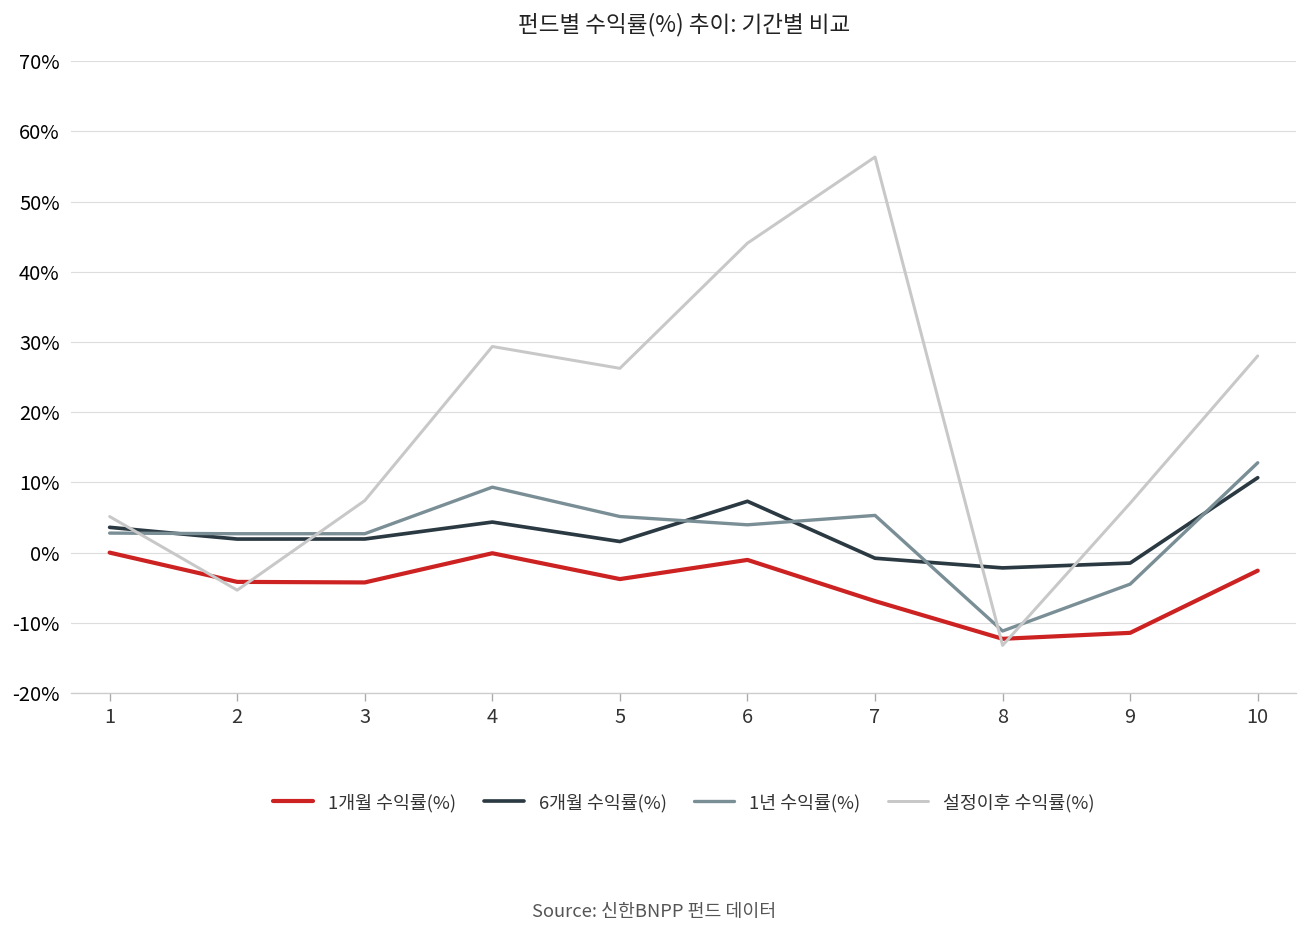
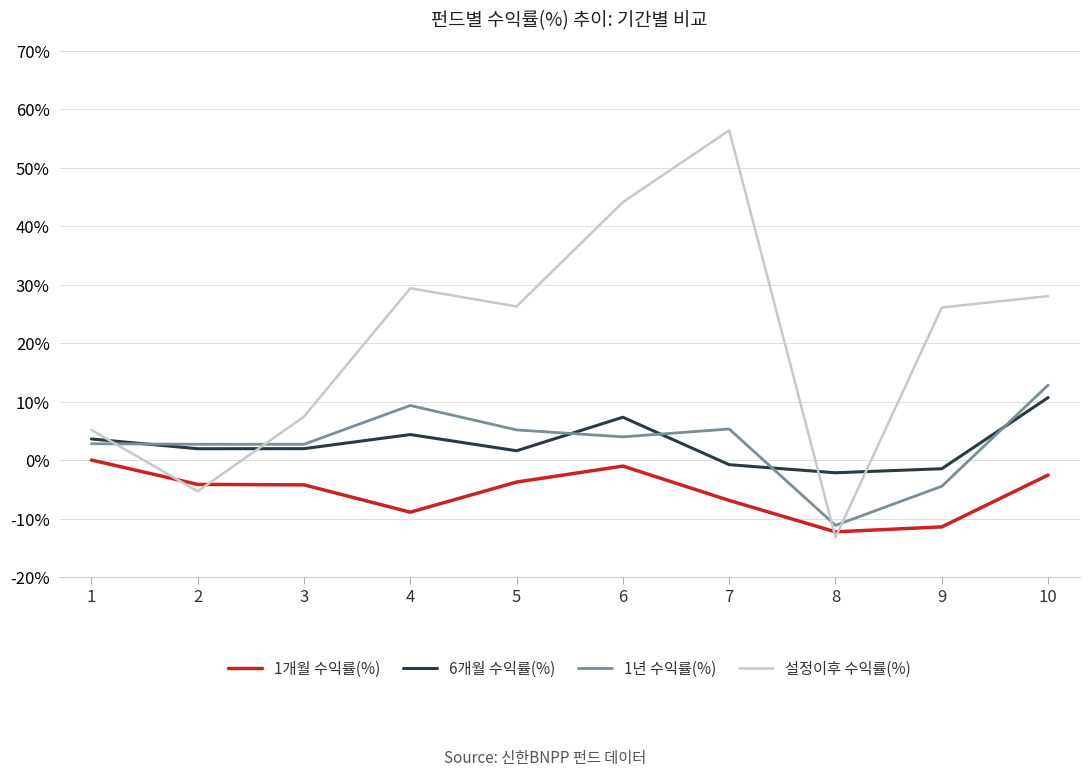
  {
    "1개월 수익률(%)": {
      "1": "0%",
      "2": "-4%",
      "3": "-4%",
-     "4": "0%",
+     "4": "-9%",
      "5": "-4%",
      "6": "-1%",
      "7": "-7%",
      "8": "-12%",
      "9": "-11%",
      "10": "-3%"
    },
    "6개월 수익률(%)": {
      "1": "4%",
      "2": "2%",
      "3": "2%",
      "4": "4%",
      "5": "2%",
      "6": "7%",
      "7": "-1%",
      "8": "-2%",
      "9": "-1%",
      "10": "11%"
    },
    "1년 수익률(%)": {
      "1": "3%",
      "2": "3%",
      "3": "3%",
      "4": "9%",
      "5": "5%",
      "6": "4%",
      "7": "5%",
      "8": "-11%",
      "9": "-4%",
      "10": "13%"
    },
    "설정이후 수익률(%)": {
      "1": "5%",
      "2": "-5%",
      "3": "7%",
      "4": "29%",
      "5": "26%",
      "6": "44%",
      "7": "56%",
      "8": "-13%",
-     "9": "7%",
+     "9": "26%",
      "10": "28%"
    }
  }
